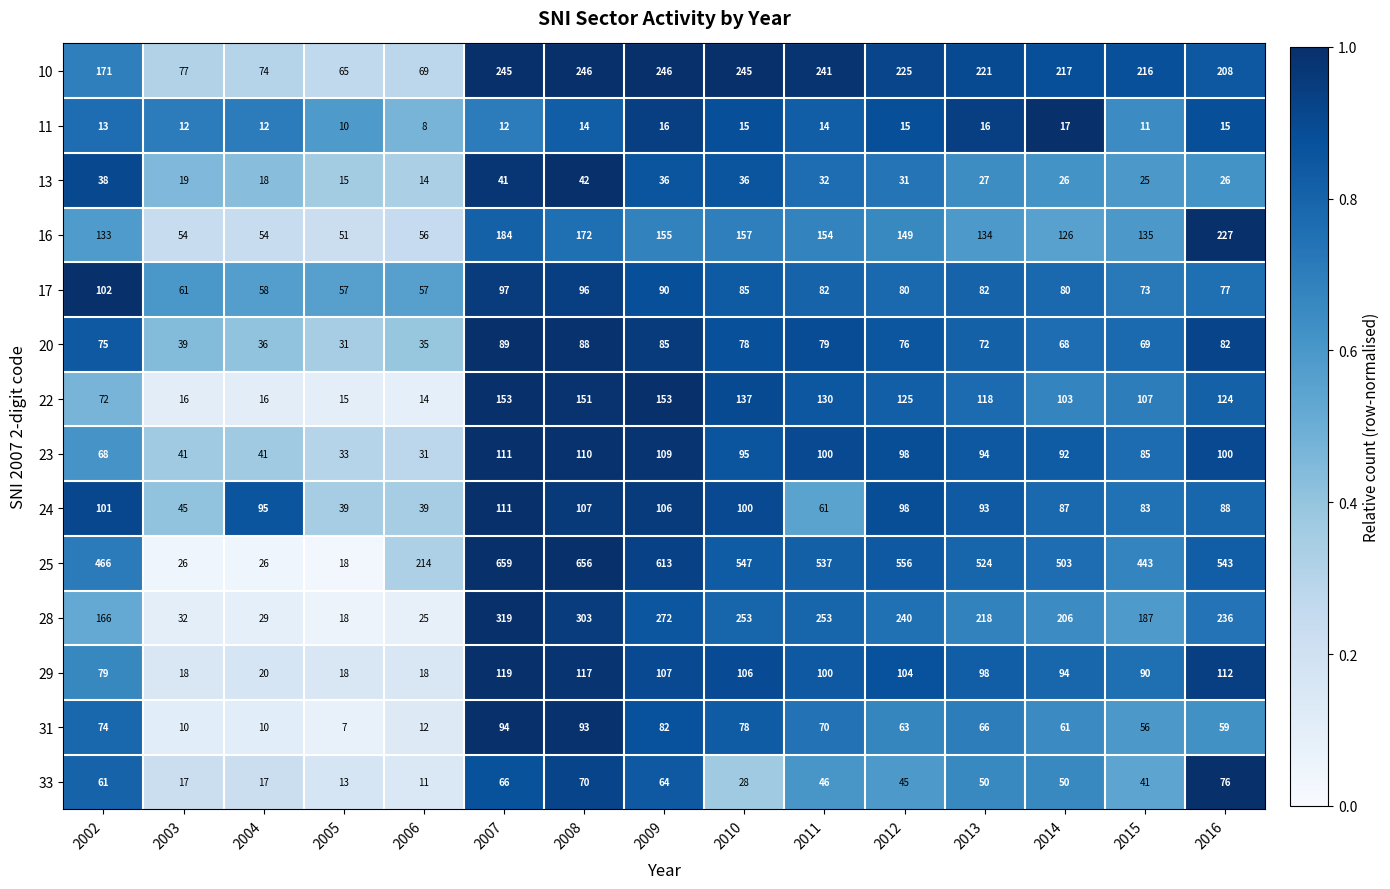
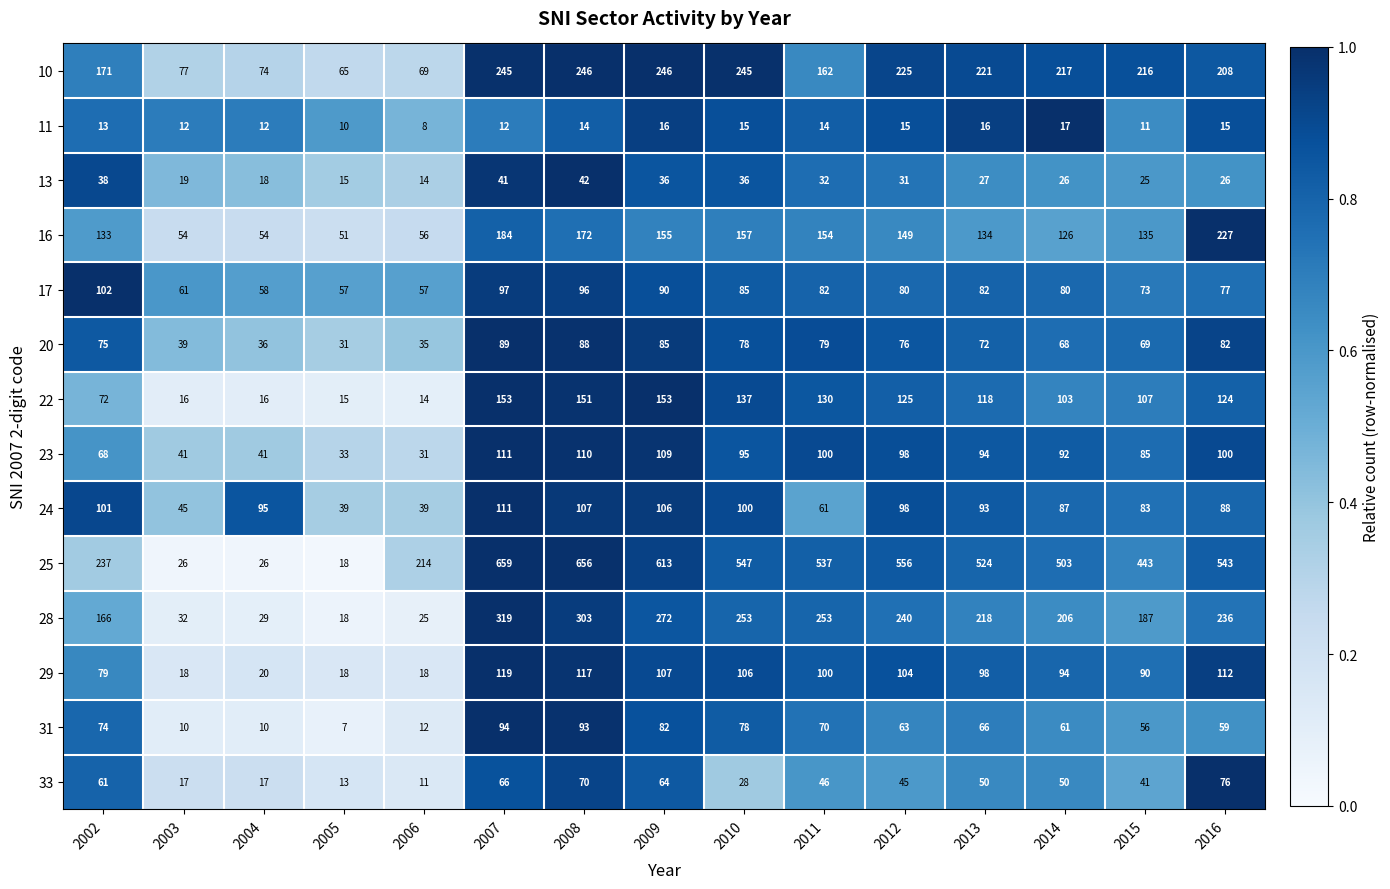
  {
    "10": {
      "2002": 171,
      "2003": 77,
      "2004": 74,
      "2005": 65,
      "2006": 69,
      "2007": 245,
      "2008": 246,
      "2009": 246,
      "2010": 245,
-     "2011": 241,
+     "2011": 162,
      "2012": 225,
      "2013": 221,
      "2014": 217,
      "2015": 216,
      "2016": 208
    },
    "25": {
-     "2002": 466,
+     "2002": 237,
      "2003": 26,
      "2004": 26,
      "2005": 18,
      "2006": 214,
      "2007": 659,
      "2008": 656,
      "2009": 613,
      "2010": 547,
      "2011": 537,
      "2012": 556,
      "2013": 524,
      "2014": 503,
      "2015": 443,
      "2016": 543
    }
  }
